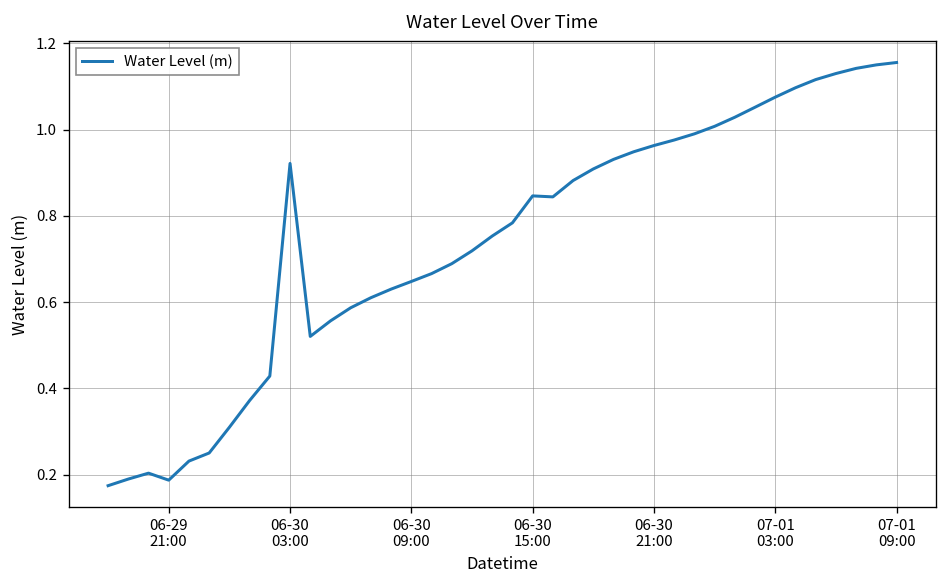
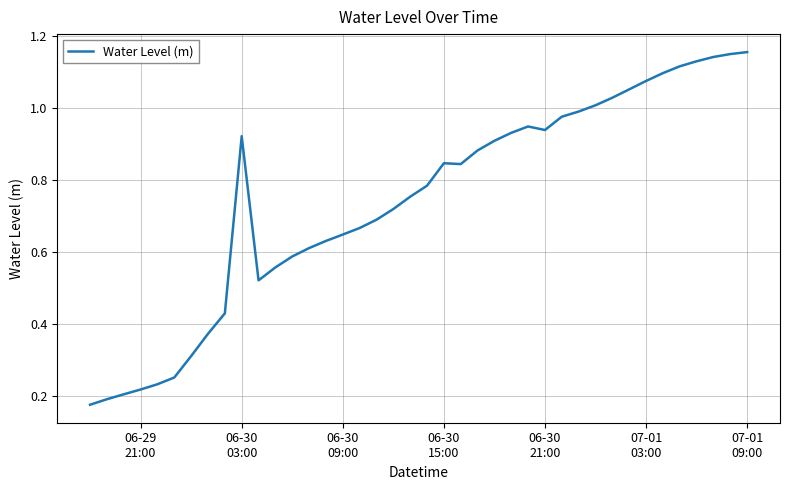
  {
-   "06-29 21:00": 0.19,
+   "06-29 21:00": 0.22,
    "06-30 03:00": 0.92,
    "06-30 09:00": 0.65,
    "06-30 15:00": 0.85,
-   "06-30 21:00": 0.96,
+   "06-30 21:00": 0.94,
    "07-01 03:00": 1.08,
    "07-01 09:00": 1.16
  }
